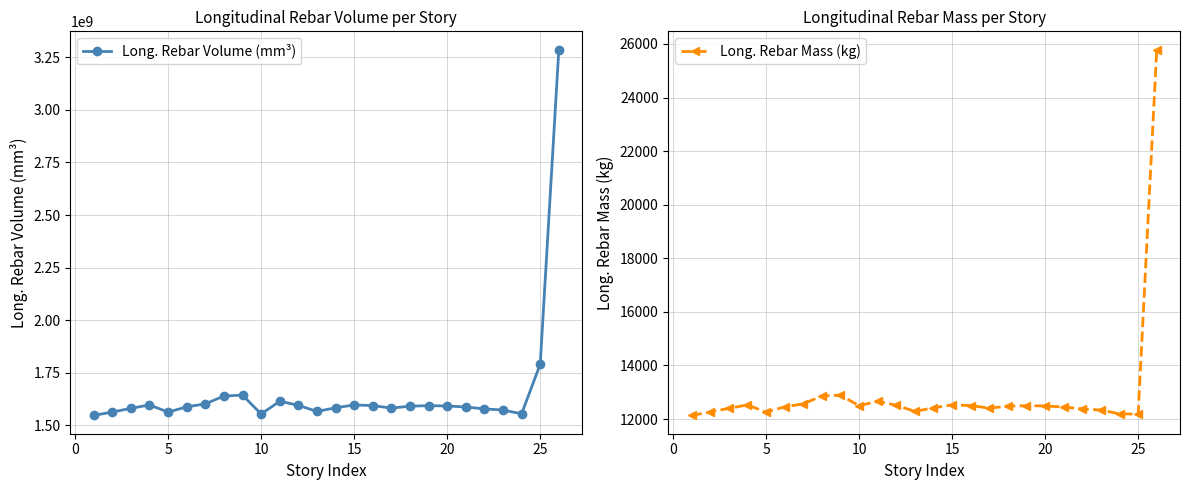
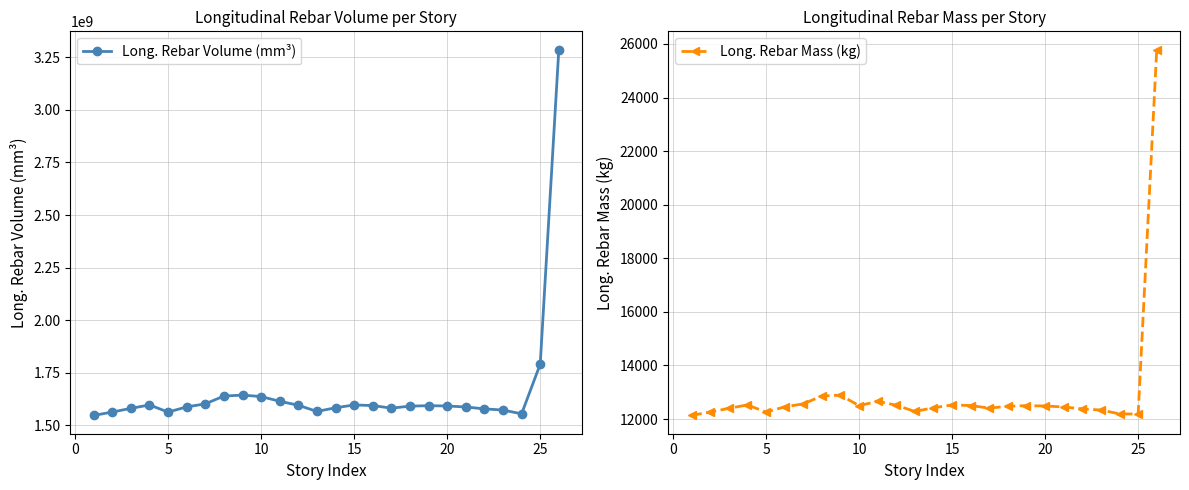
  {
    "Longitudinal Rebar Volume per Story": {
      "5": 1560000000,
-     "10": 1550000000,
+     "10": 1640000000,
      "15": 1600000000,
      "20": 1590000000,
      "25": 1790000000
    },
    "Longitudinal Rebar Mass per Story": {
      "5": 12300,
      "10": 12500,
      "15": 12500,
      "20": 12500,
      "25": 12200
    }
  }
